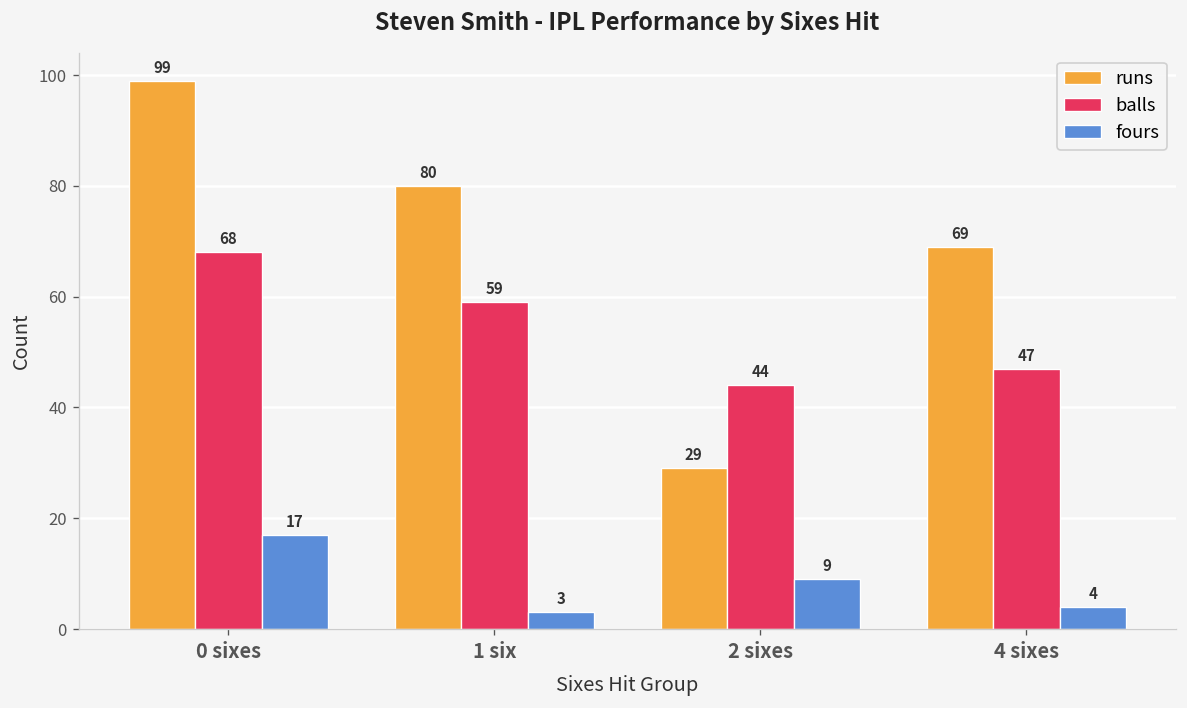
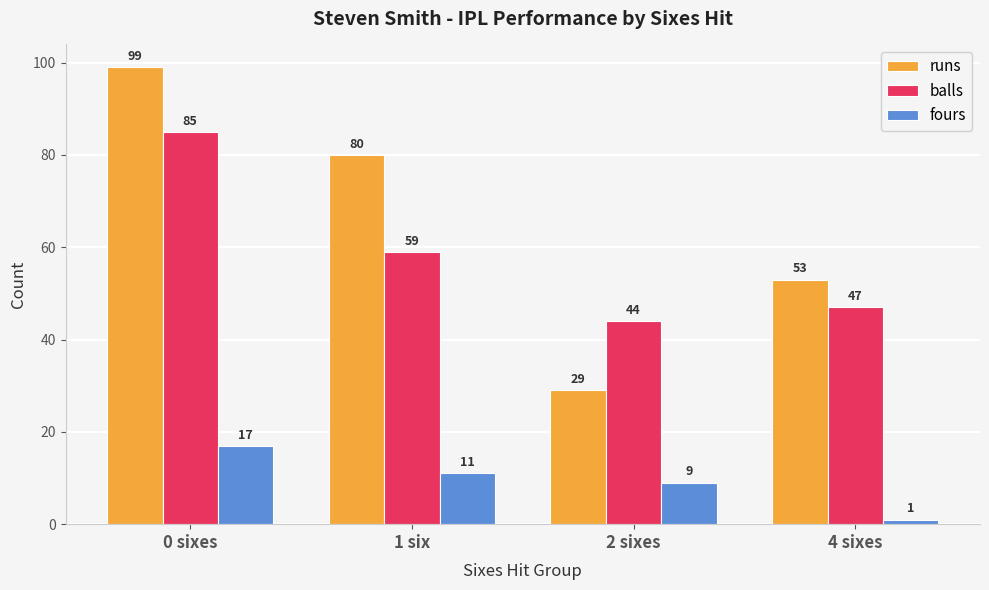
  {
    "runs": {
      "0 sixes": 99,
      "1 six": 80,
      "2 sixes": 29,
-     "4 sixes": 69
+     "4 sixes": 53
    },
    "balls": {
-     "0 sixes": 68,
+     "0 sixes": 85,
      "1 six": 59,
      "2 sixes": 44,
      "4 sixes": 47
    },
    "fours": {
      "0 sixes": 17,
-     "1 six": 3,
+     "1 six": 11,
      "2 sixes": 9,
-     "4 sixes": 4
+     "4 sixes": 1
    }
  }
